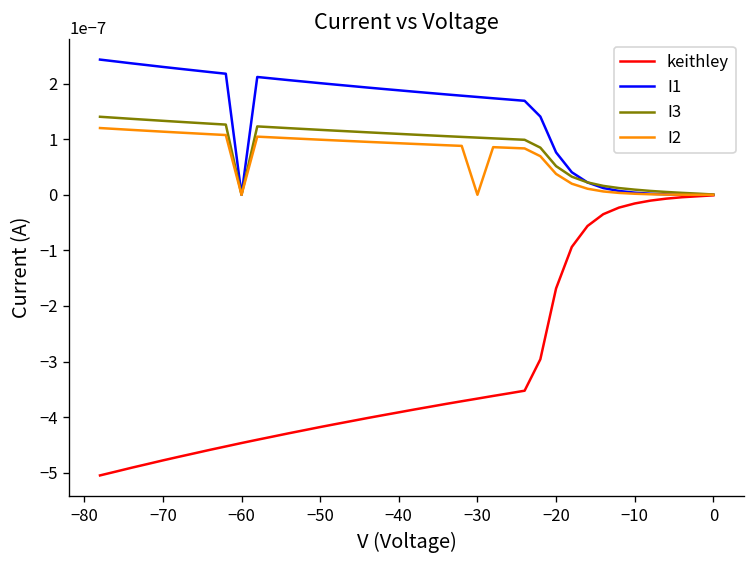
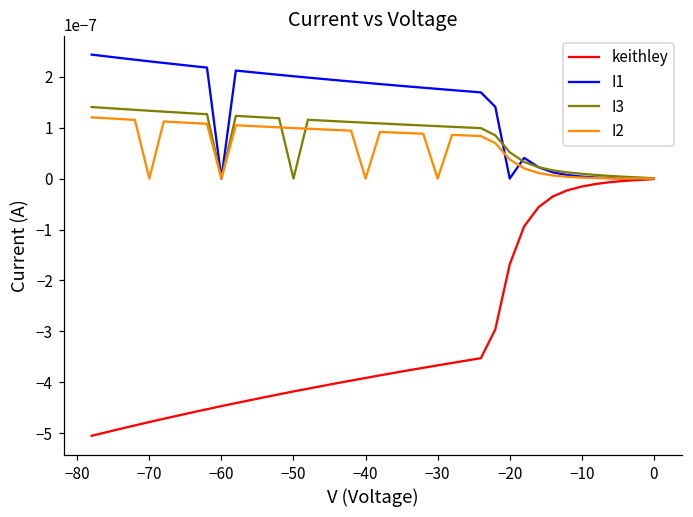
  {
    "keithley": {
      "−70": -0.00000048,
      "−60": -0.00000045,
      "−50": -0.00000042,
      "−40": -0.00000039,
      "−30": -0.00000037,
      "−20": -0.00000017,
      "−10": -0.00000002
    },
    "I1": {
      "−70": 0.00000023,
      "−50": 0.0000002,
      "−40": 0.00000019,
      "−30": 0.00000018,
-     "−20": 0.0000001
+     "−20": 0.0000000
    },
    "I3": {
      "−70": 0.00000013,
-     "−50": 0.0000001,
+     "−50": 0.0000000,
      "−40": 0.00000011,
      "−30": 0.0000001,
      "−20": 0.00000005,
      "−10": 0.00000001
    },
    "I2": {
-     "−70": 0.0000001,
+     "−70": 0.0000000,
      "−50": 0.0000001,
-     "−40": 0.0000001,
+     "−40": 0.0000000,
      "−30": 0.0000000,
      "−20": 0.00000004
    }
  }
